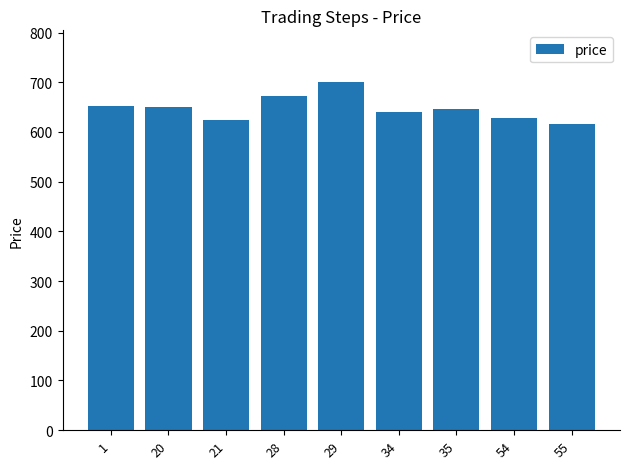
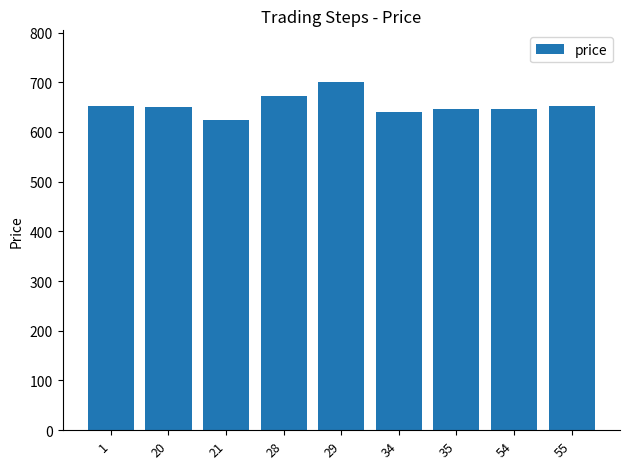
  {
    "1": 650,
    "20": 650,
    "21": 620,
    "28": 670,
    "29": 700,
    "34": 640,
    "35": 650,
-   "54": 630,
-   "55": 620
+   "54": 650,
+   "55": 650
  }
